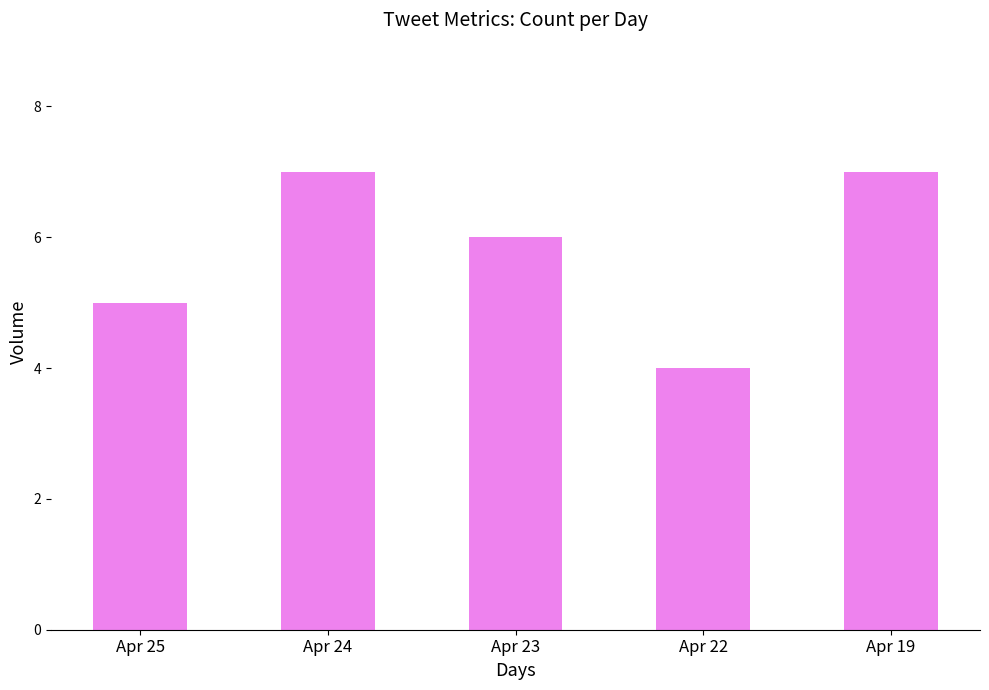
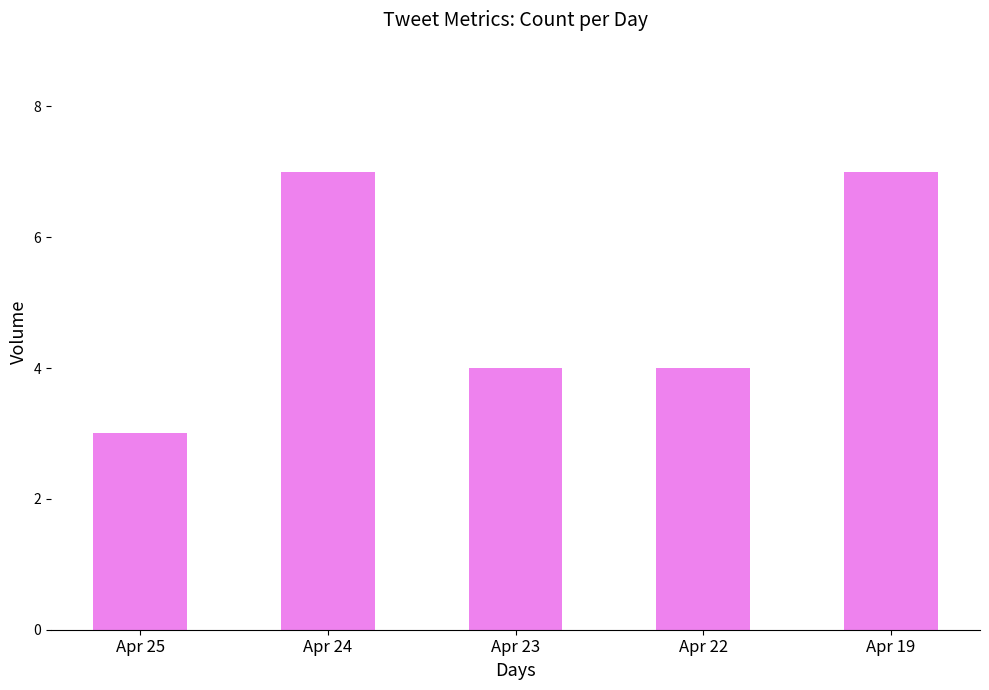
  {
-   "Apr 25": 5,
+   "Apr 25": 3,
    "Apr 24": 7,
-   "Apr 23": 6,
+   "Apr 23": 4,
    "Apr 22": 4,
    "Apr 19": 7
  }
